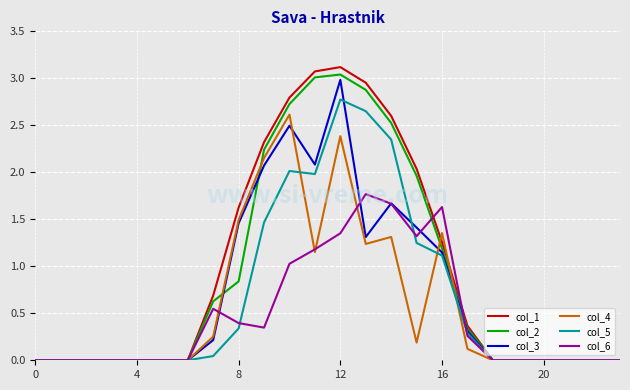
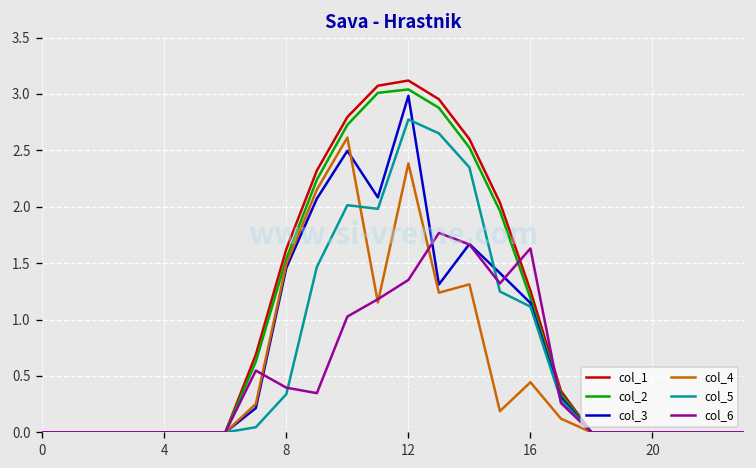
  {
    "col_1": {
      "8": 1.6,
      "12": 3.1,
      "16": 1.3
    },
    "col_2": {
-     "8": 0.8,
+     "8": 1.5,
      "12": 3.0,
      "16": 1.2
    },
    "col_3": {
      "8": 1.5,
      "12": 3.0,
      "16": 1.1
    },
    "col_4": {
      "8": 1.5,
      "12": 2.4,
-     "16": 1.4
+     "16": 0.4
    },
    "col_5": {
      "8": 0.3,
      "12": 2.8,
      "16": 1.1
    },
    "col_6": {
      "8": 0.4,
      "12": 1.4,
      "16": 1.6
    }
  }
